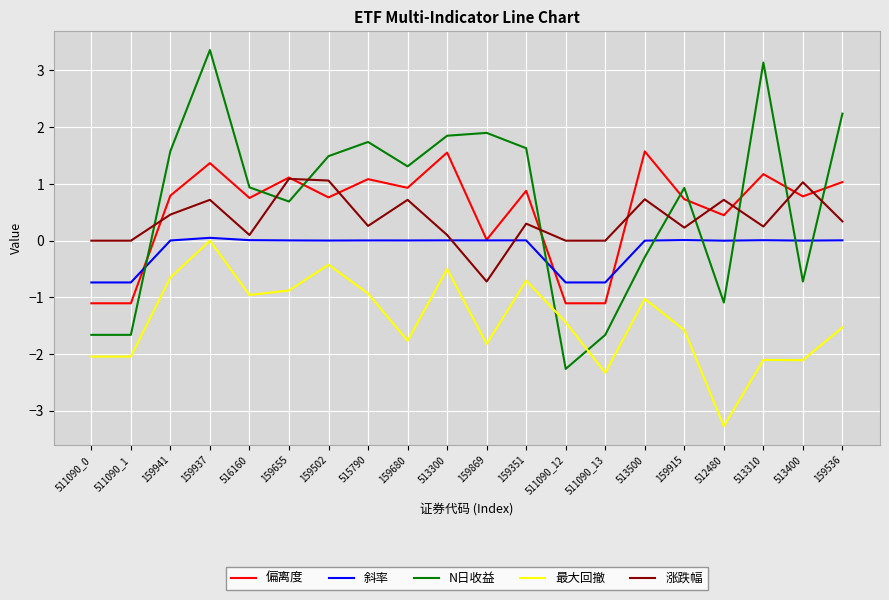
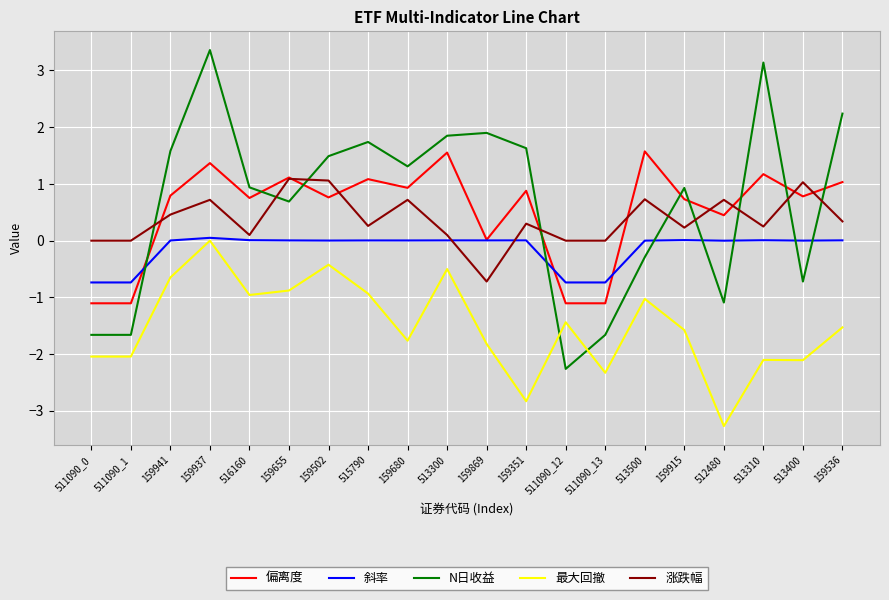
  {
    "偏离度": {
      "511090_0": -1.1,
      "511090_1": -1.1,
      "159941": 0.8,
      "159937": 1.4,
      "516160": 0.8,
      "159502": 0.8,
      "515790": 1.1,
      "159680": 0.9,
      "513300": 1.6,
      "159351": 0.9,
      "511090_12": -1.1,
      "511090_13": -1.1,
      "513500": 1.6,
      "159915": 0.7,
      "512480": 0.4,
      "513310": 1.2,
      "513400": 0.8,
      "159536": 1.0
    },
    "斜率": {
      "511090_0": -0.7,
      "511090_1": -0.7,
      "159941": 0.0,
      "159937": 0.1,
      "516160": 0.0,
      "159655": 0.0,
      "159502": 0.0,
      "515790": 0.0,
      "159680": 0.0,
      "513300": 0.0,
      "159351": 0.0,
      "511090_12": -0.7,
      "511090_13": -0.7,
      "513500": 0.0,
      "159915": 0.0,
      "512480": 0.0,
      "513310": 0.0,
      "513400": 0.0,
      "159536": 0.0
    },
    "N日收益": {
      "511090_0": -1.7,
      "511090_1": -1.7,
      "159941": 1.6,
      "159937": 3.4,
      "516160": 0.9,
      "159655": 0.7,
      "159502": 1.5,
      "515790": 1.7,
      "159680": 1.3,
      "513300": 1.9,
      "159869": 1.9,
      "159351": 1.6,
      "511090_12": -2.3,
      "511090_13": -1.7,
      "513500": -0.3,
      "159915": 0.9,
      "512480": -1.1,
      "513310": 3.1,
      "513400": -0.7,
      "159536": 2.2
    },
    "最大回撤": {
      "511090_0": -2.0,
      "511090_1": -2.0,
      "159941": -0.6,
      "159937": 0.0,
      "516160": -1.0,
      "159655": -0.9,
      "159502": -0.4,
      "515790": -0.9,
      "159680": -1.8,
      "513300": -0.5,
      "159869": -1.8,
-     "159351": -0.7,
+     "159351": -2.8,
      "511090_12": -1.4,
      "511090_13": -2.3,
      "513500": -1.0,
      "159915": -1.6,
      "512480": -3.3,
      "513310": -2.1,
      "513400": -2.1,
      "159536": -1.5
    },
    "涨跌幅": {
      "511090_0": 0.0,
      "511090_1": 0.0,
      "159941": 0.5,
      "159937": 0.7,
      "516160": 0.1,
      "159502": 1.1,
      "515790": 0.3,
      "159680": 0.7,
      "513300": 0.1,
      "159869": -0.7,
      "159351": 0.3,
      "511090_12": 0.0,
      "511090_13": 0.0,
      "513500": 0.7,
      "159915": 0.2,
      "512480": 0.7,
      "513310": 0.3,
      "513400": 1.0,
      "159536": 0.3
    }
  }
